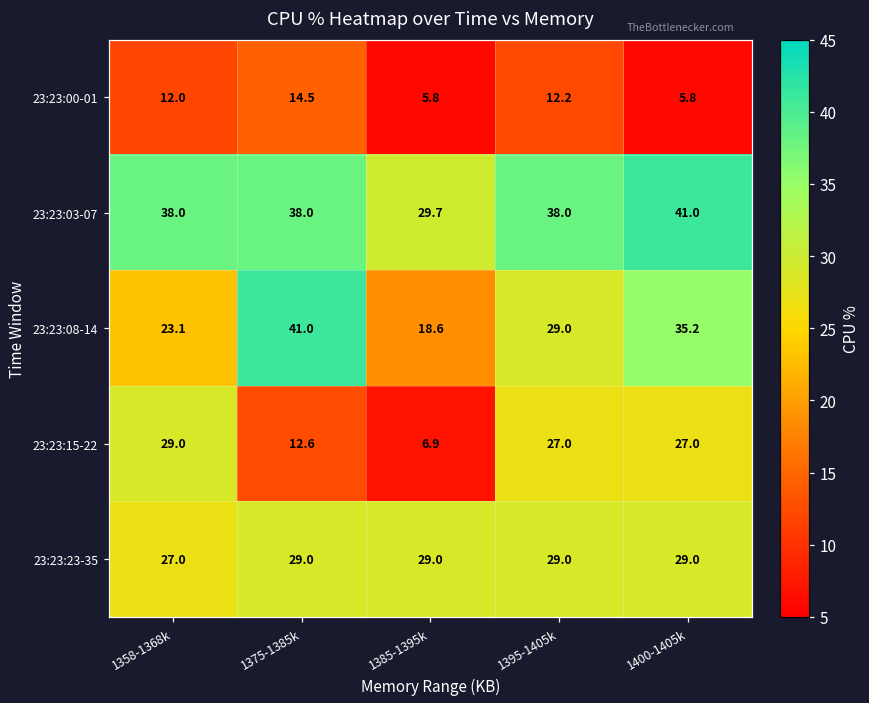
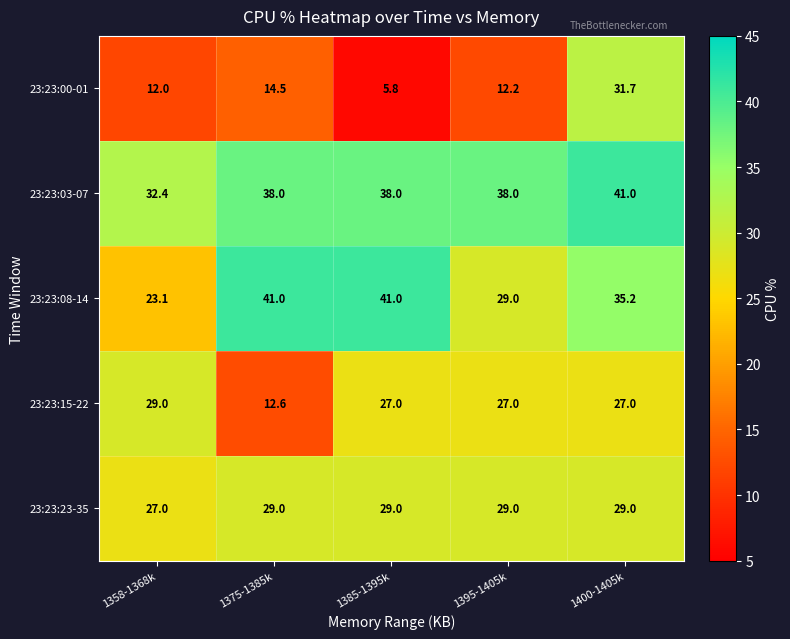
  {
    "23:23:00-01": {
      "1358-1368k": 12.0,
      "1375-1385k": 14.5,
      "1385-1395k": 5.8,
      "1395-1405k": 12.2,
-     "1400-1405k": 5.8
+     "1400-1405k": 31.7
    },
    "23:23:03-07": {
-     "1358-1368k": 38.0,
+     "1358-1368k": 32.4,
      "1375-1385k": 38.0,
-     "1385-1395k": 29.7,
+     "1385-1395k": 38.0,
      "1395-1405k": 38.0,
      "1400-1405k": 41.0
    },
    "23:23:08-14": {
      "1358-1368k": 23.1,
      "1375-1385k": 41.0,
-     "1385-1395k": 18.6,
+     "1385-1395k": 41.0,
      "1395-1405k": 29.0,
      "1400-1405k": 35.2
    },
    "23:23:15-22": {
      "1358-1368k": 29.0,
      "1375-1385k": 12.6,
-     "1385-1395k": 6.9,
+     "1385-1395k": 27.0,
      "1395-1405k": 27.0,
      "1400-1405k": 27.0
    },
    "23:23:23-35": {
      "1358-1368k": 27.0,
      "1375-1385k": 29.0,
      "1385-1395k": 29.0,
      "1395-1405k": 29.0,
      "1400-1405k": 29.0
    }
  }
